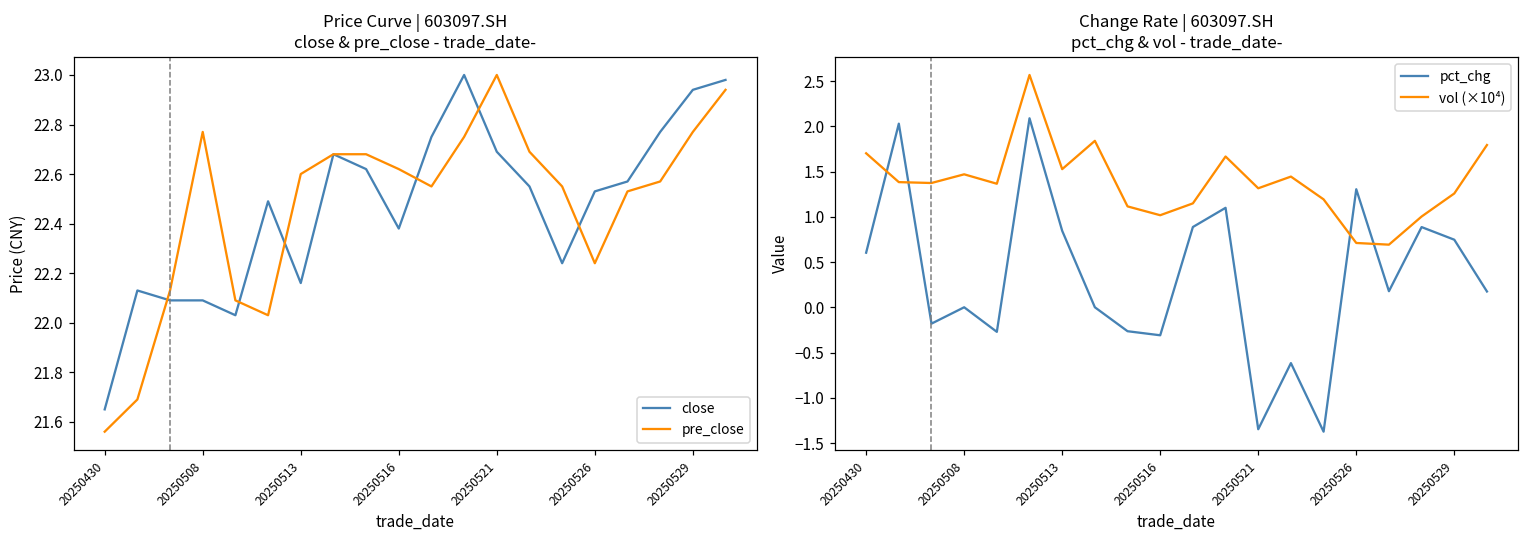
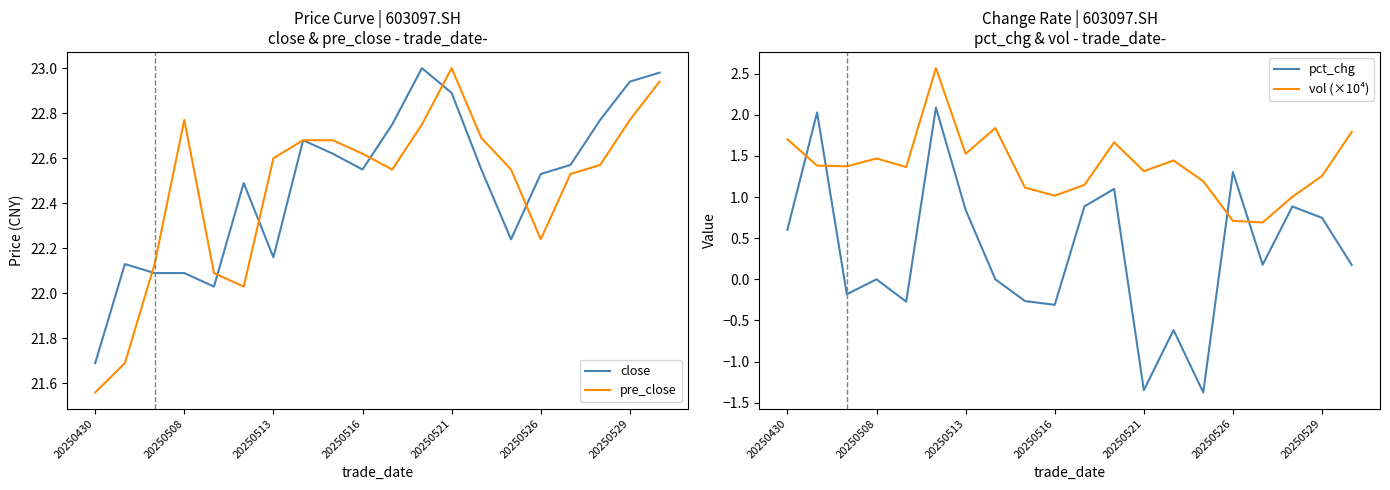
  {
    "Price Curve | 603097.SH close & pre_close - trade_date-": {
      "close": {
-       "20250430": 21.65,
+       "20250430": 21.69,
        "20250508": 22.09,
        "20250513": 22.16,
-       "20250516": 22.38,
-       "20250521": 22.69,
+       "20250516": 22.55,
+       "20250521": 22.89,
        "20250526": 22.53,
        "20250529": 22.94
      },
      "pre_close": {
        "20250430": 21.56,
        "20250508": 22.77,
        "20250513": 22.60,
        "20250516": 22.62,
        "20250521": 23.00,
        "20250526": 22.24,
        "20250529": 22.77
      }
    },
    "Change Rate | 603097.SH pct_chg & vol - trade_date-": {
      "pct_chg": {
        "20250430": 0.6,
        "20250508": 0.0,
        "20250513": 0.8,
        "20250516": -0.3,
        "20250521": -1.3,
        "20250526": 1.3,
        "20250529": 0.7
      },
      "vol (×10⁴)": {
        "20250430": 1.7,
        "20250508": 1.5,
        "20250513": 1.5,
        "20250516": 1.0,
        "20250521": 1.3,
        "20250526": 0.7,
        "20250529": 1.3
      }
    }
  }
